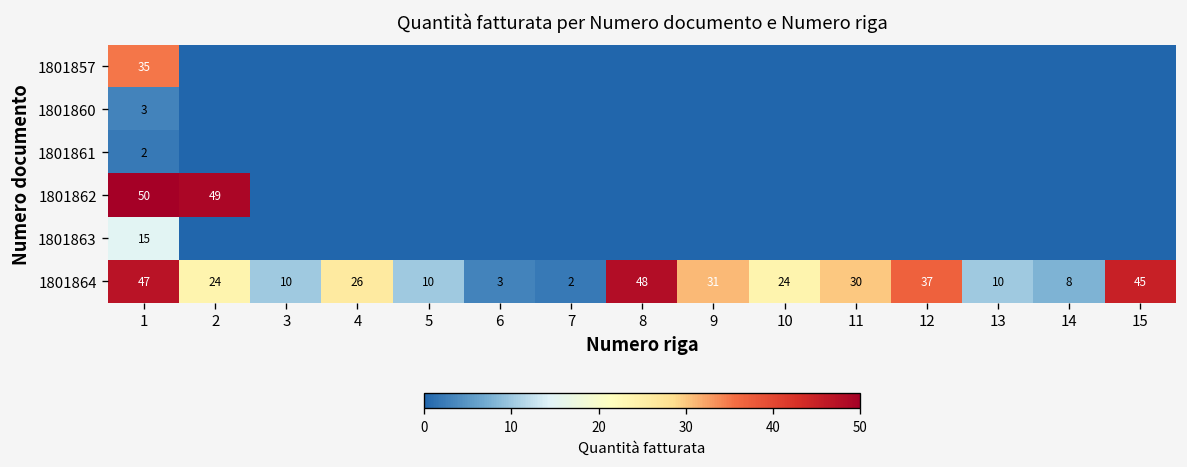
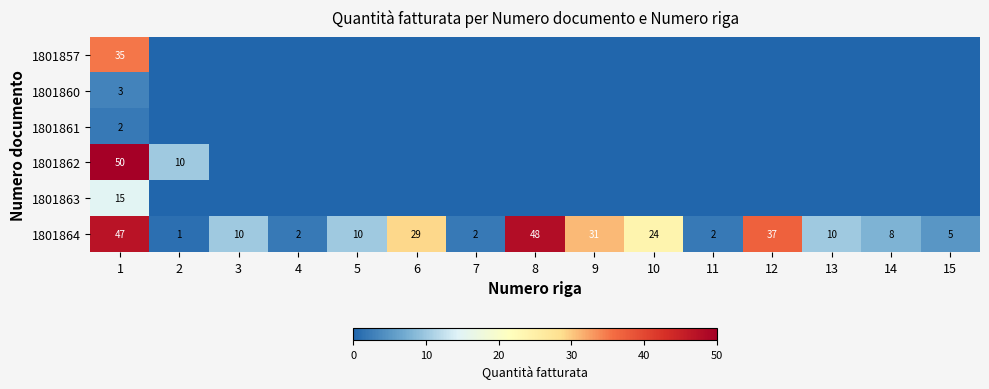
  {
    "1801857": {
      "1": 35
    },
    "1801860": {
      "1": 3
    },
    "1801861": {
      "1": 2
    },
    "1801862": {
      "1": 50,
-     "2": 49
+     "2": 10
    },
    "1801863": {
      "1": 15
    },
    "1801864": {
      "1": 47,
-     "2": 24,
+     "2": 1,
      "3": 10,
-     "4": 26,
+     "4": 2,
      "5": 10,
-     "6": 3,
+     "6": 29,
      "7": 2,
      "8": 48,
      "9": 31,
      "10": 24,
-     "11": 30,
+     "11": 2,
      "12": 37,
      "13": 10,
      "14": 8,
-     "15": 45
+     "15": 5
    }
  }
